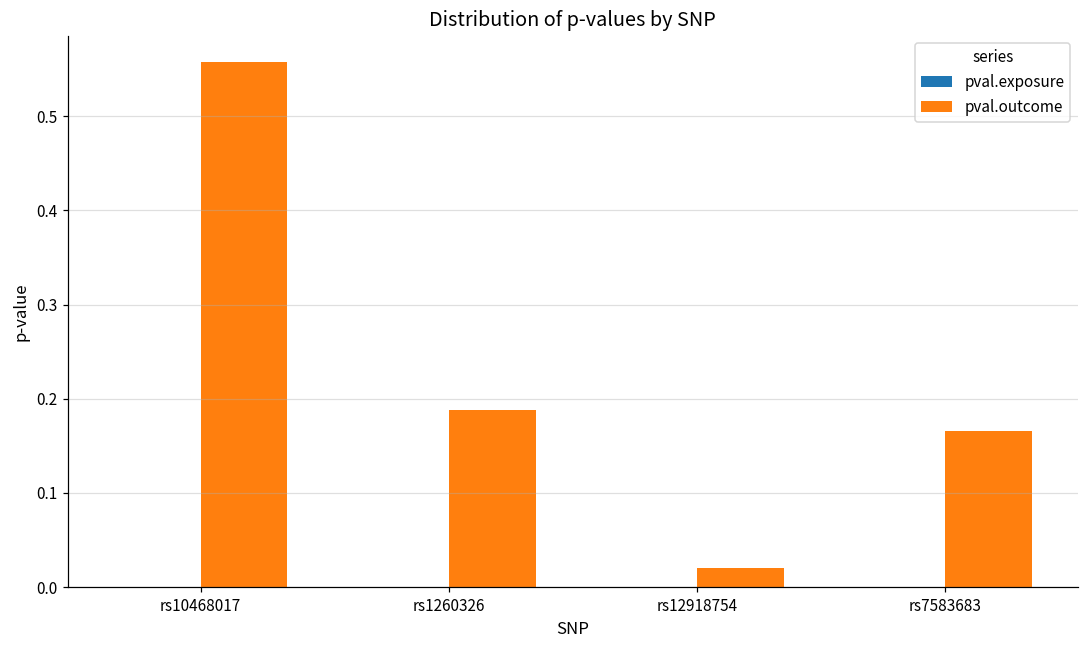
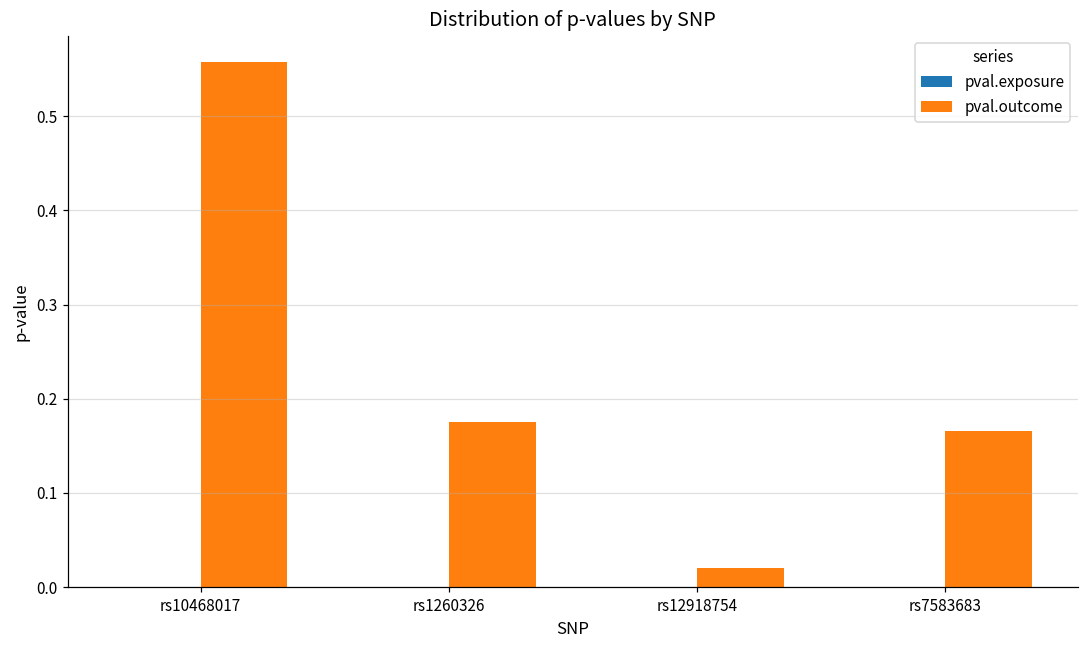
  {
    "pval.outcome": {
      "rs10468017": 0.56,
-     "rs1260326": 0.19,
+     "rs1260326": 0.18,
      "rs12918754": 0.02,
      "rs7583683": 0.17
    }
  }
